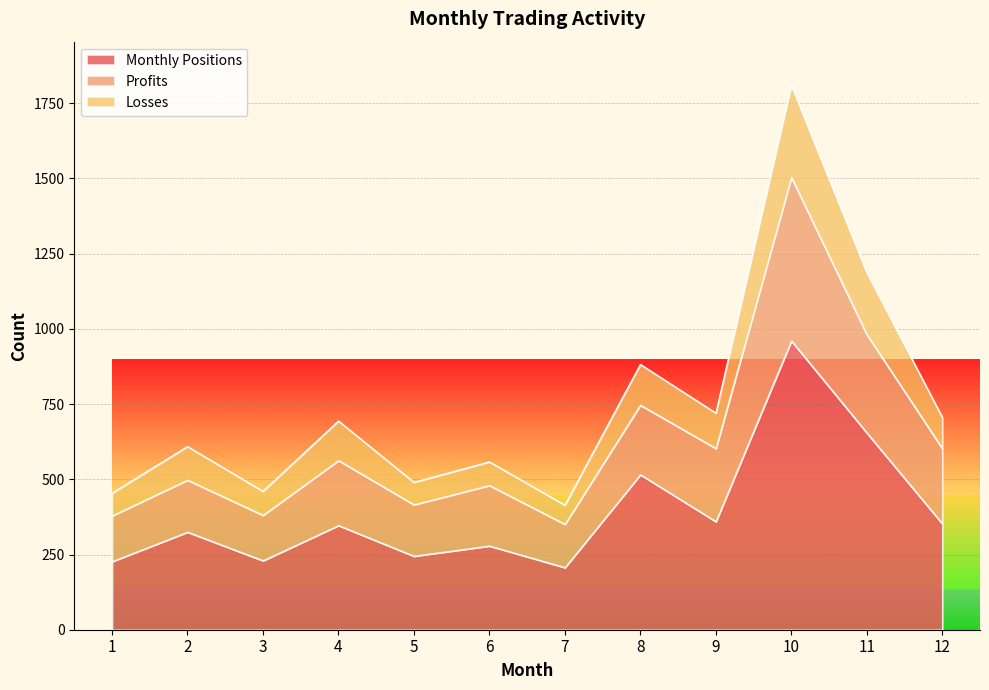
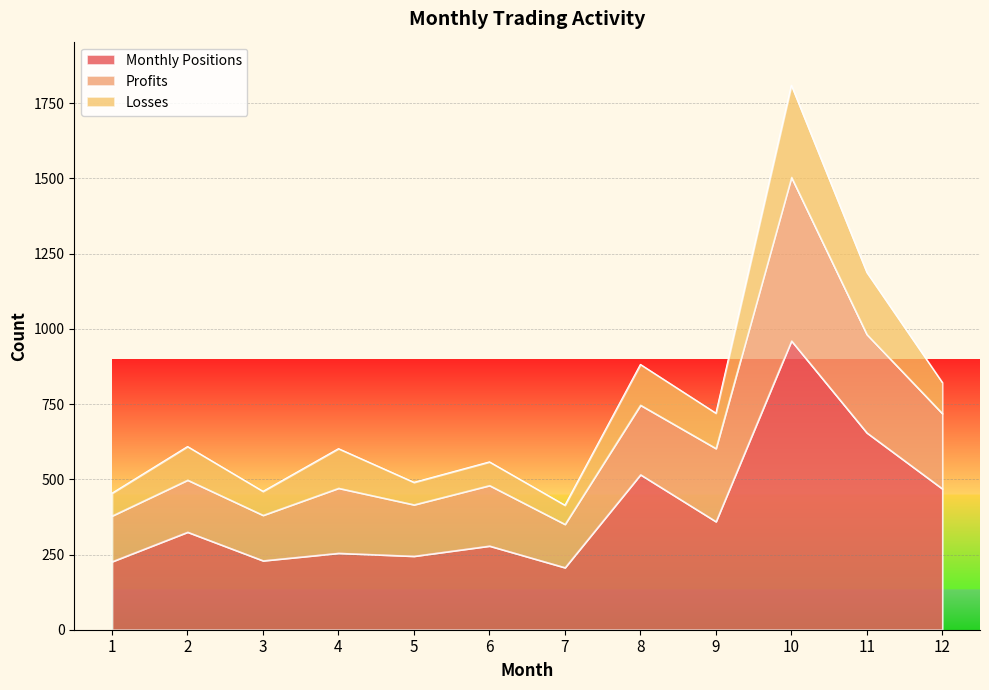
  {
    "Monthly Positions": {
      "1": 230,
      "2": 330,
      "3": 230,
-     "4": 350,
+     "4": 260,
      "5": 250,
      "6": 280,
      "7": 210,
      "8": 520,
      "9": 360,
      "10": 960,
      "11": 660,
-     "12": 350
+     "12": 470
    }
  }
